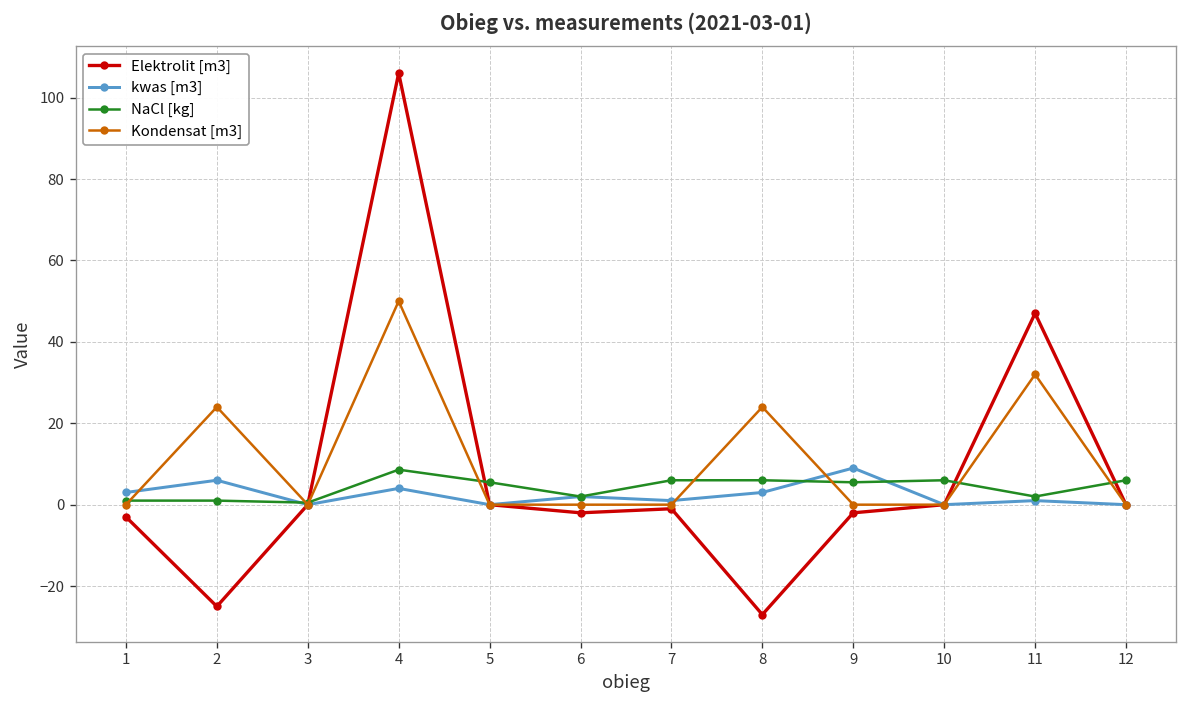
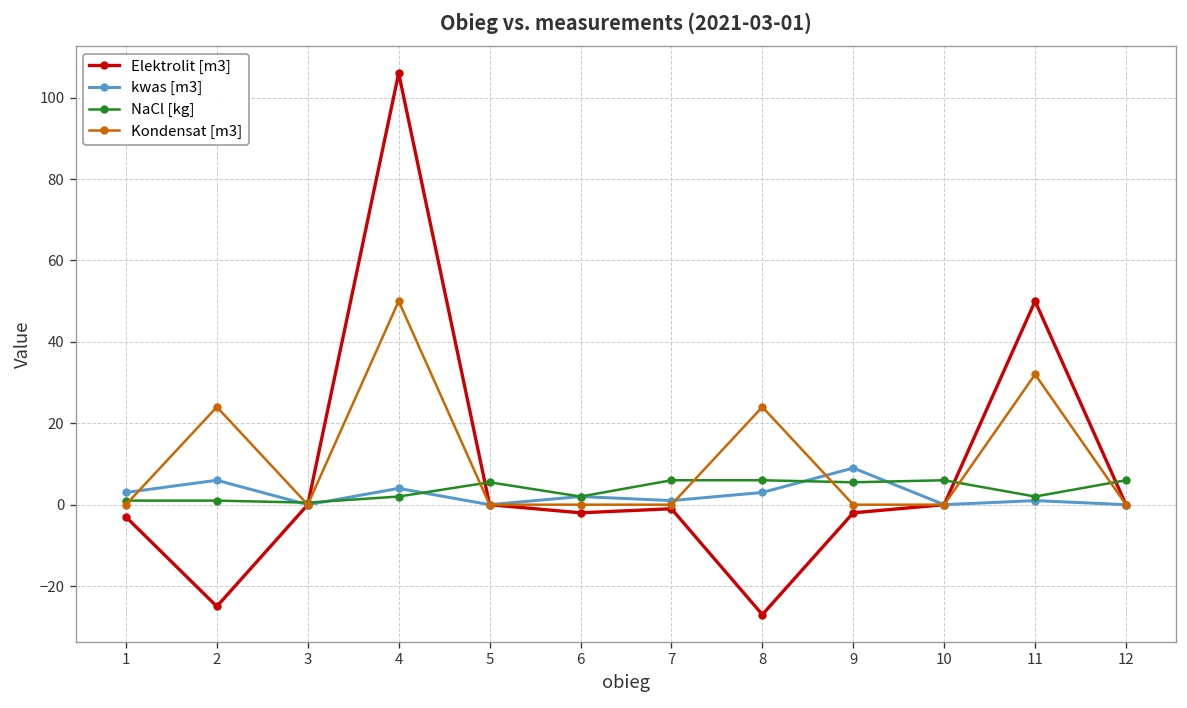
  {
    "Elektrolit [m3]": {
      "1": -3,
      "2": -25,
      "4": 106,
      "6": -2,
      "7": -1,
      "8": -27,
      "9": -2,
-     "11": 47
+     "11": 50
    },
    "kwas [m3]": {
      "1": 3,
      "2": 6,
      "4": 4,
      "7": 1,
      "8": 3,
      "9": 9,
      "11": 1
    },
    "NaCl [kg]": {
      "1": 1,
      "2": 1,
-     "4": 9,
+     "4": 2,
      "5": 6,
      "7": 6,
      "8": 6,
      "9": 6,
      "10": 6,
      "11": 2,
      "12": 6
    },
    "Kondensat [m3]": {
      "1": 0,
      "2": 24,
      "4": 50,
      "6": 0,
      "7": 0,
      "8": 24,
      "9": 0,
      "11": 32
    }
  }
